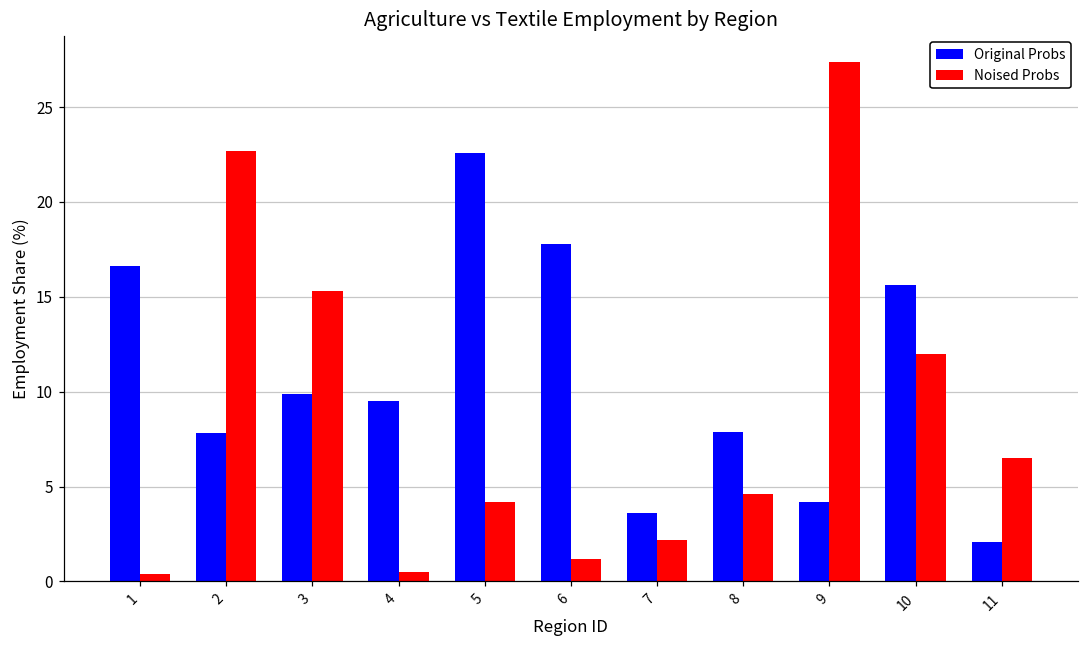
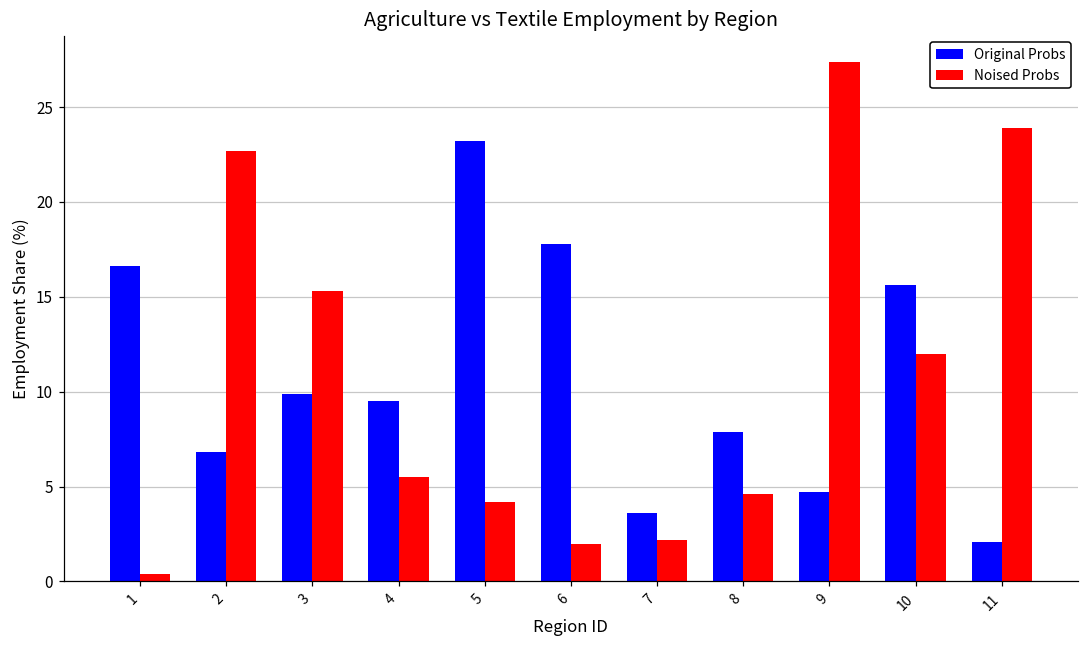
  {
    "Original Probs": {
      "1": 16.6,
-     "2": 7.8,
+     "2": 6.8,
      "3": 9.9,
      "4": 9.5,
-     "5": 22.6,
+     "5": 23.2,
      "6": 17.8,
      "7": 3.6,
      "8": 7.9,
-     "9": 4.2,
+     "9": 4.7,
      "10": 15.6,
      "11": 2.1
    },
    "Noised Probs": {
      "1": 0.4,
      "2": 22.7,
      "3": 15.3,
-     "4": 0.5,
+     "4": 5.5,
      "5": 4.2,
-     "6": 1.2,
+     "6": 2.0,
      "7": 2.2,
      "8": 4.6,
      "9": 27.4,
      "10": 12.0,
-     "11": 6.5
+     "11": 23.9
    }
  }
